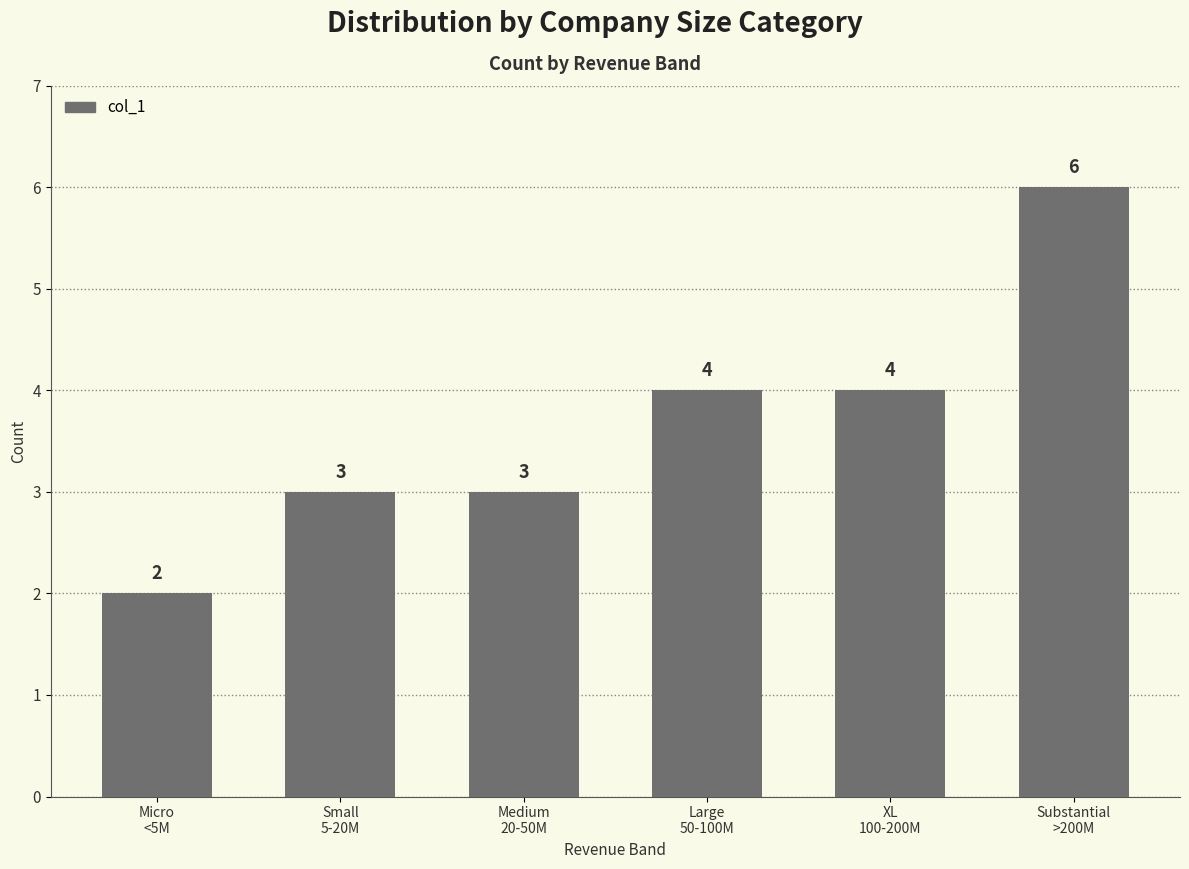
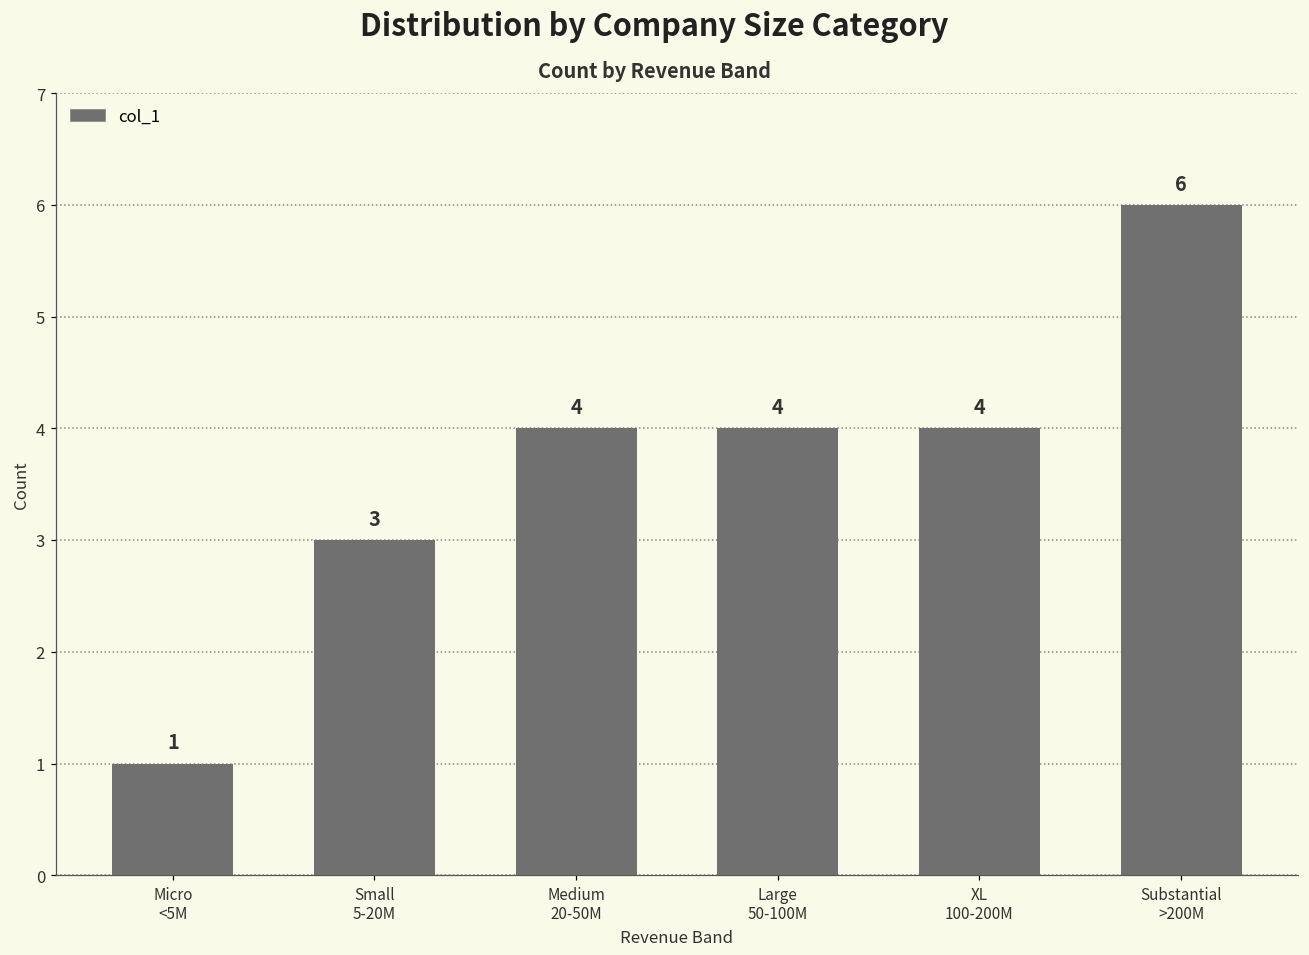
  {
-   "Micro <5M": 2,
+   "Micro <5M": 1,
    "Small 5-20M": 3,
-   "Medium 20-50M": 3,
+   "Medium 20-50M": 4,
    "Large 50-100M": 4,
    "XL 100-200M": 4,
    "Substantial >200M": 6
  }
